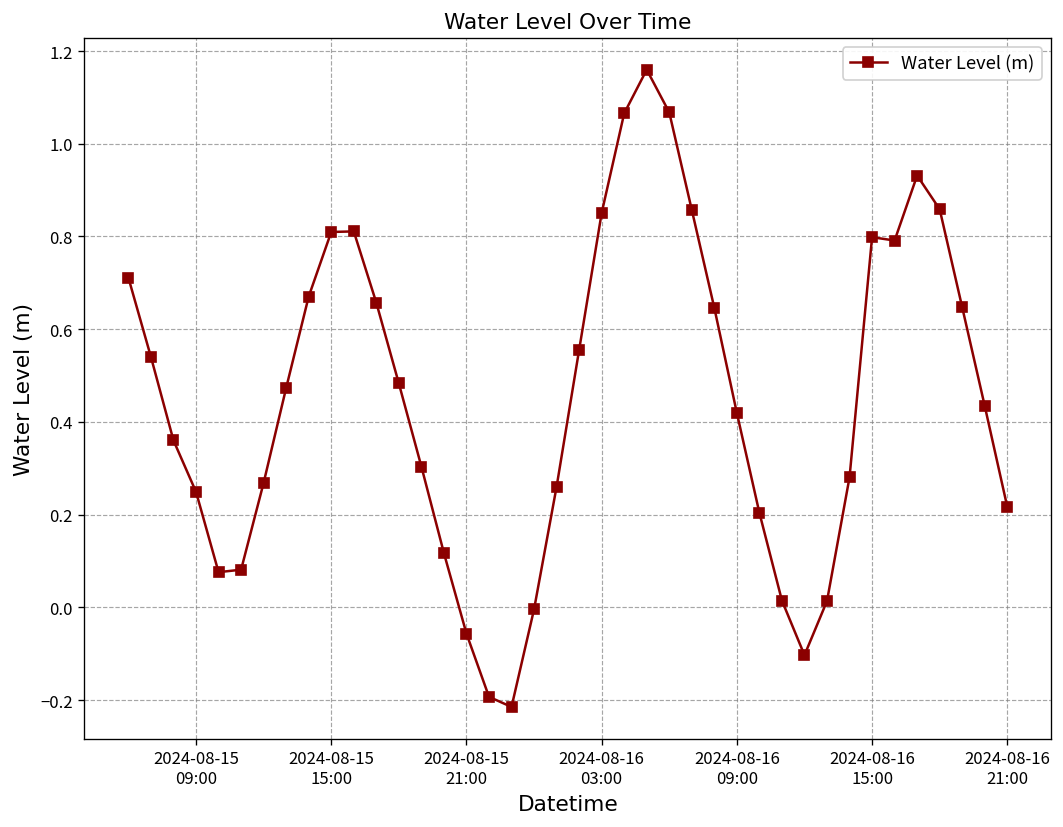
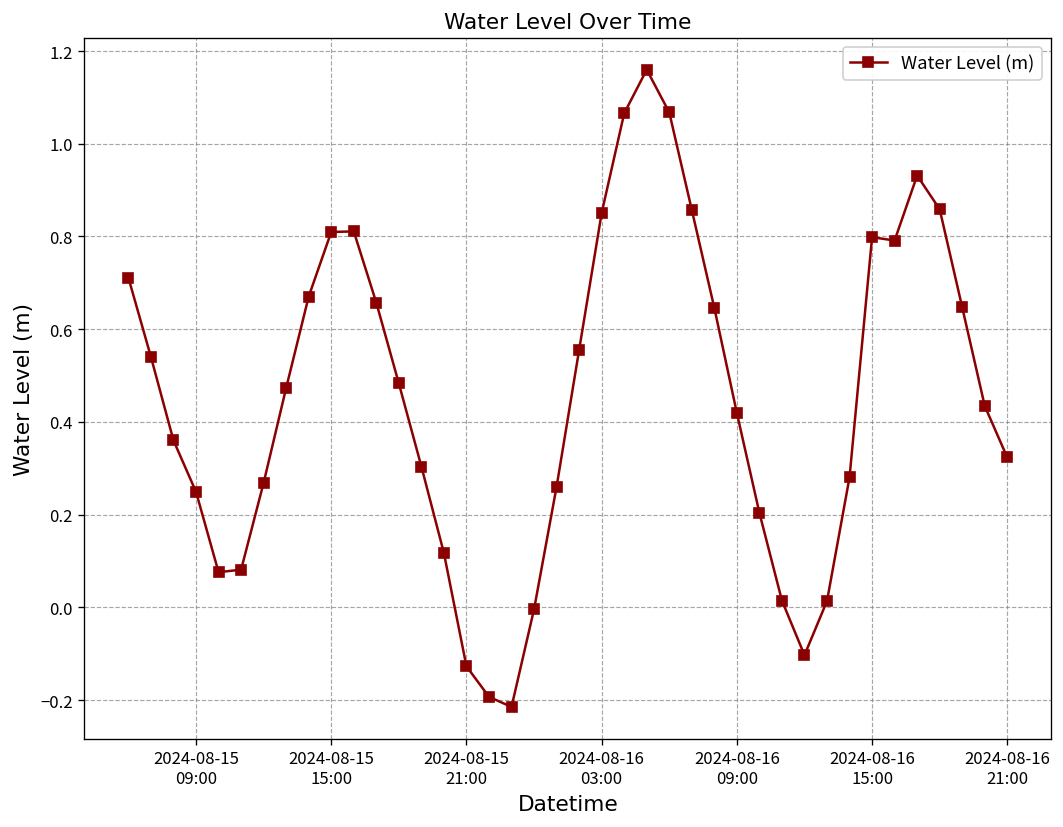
  {
    "2024-08-15 09:00": 0.25,
    "2024-08-15 15:00": 0.81,
-   "2024-08-15 21:00": -0.06,
+   "2024-08-15 21:00": -0.13,
    "2024-08-16 03:00": 0.85,
    "2024-08-16 09:00": 0.42,
    "2024-08-16 15:00": 0.80,
-   "2024-08-16 21:00": 0.22
+   "2024-08-16 21:00": 0.32
  }
